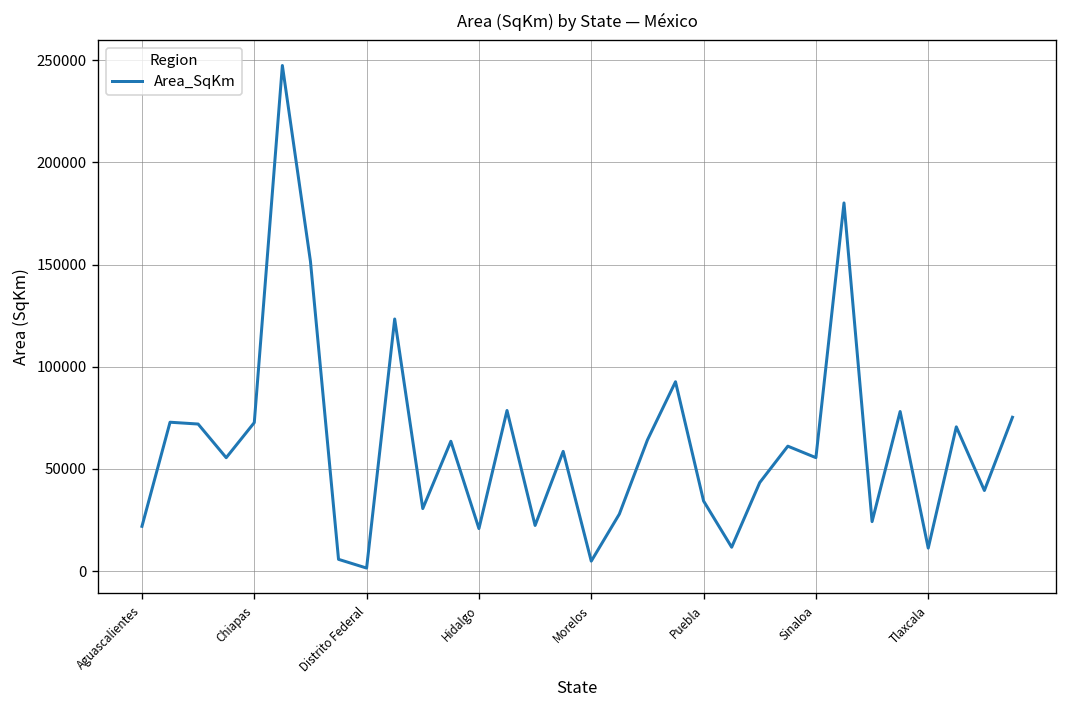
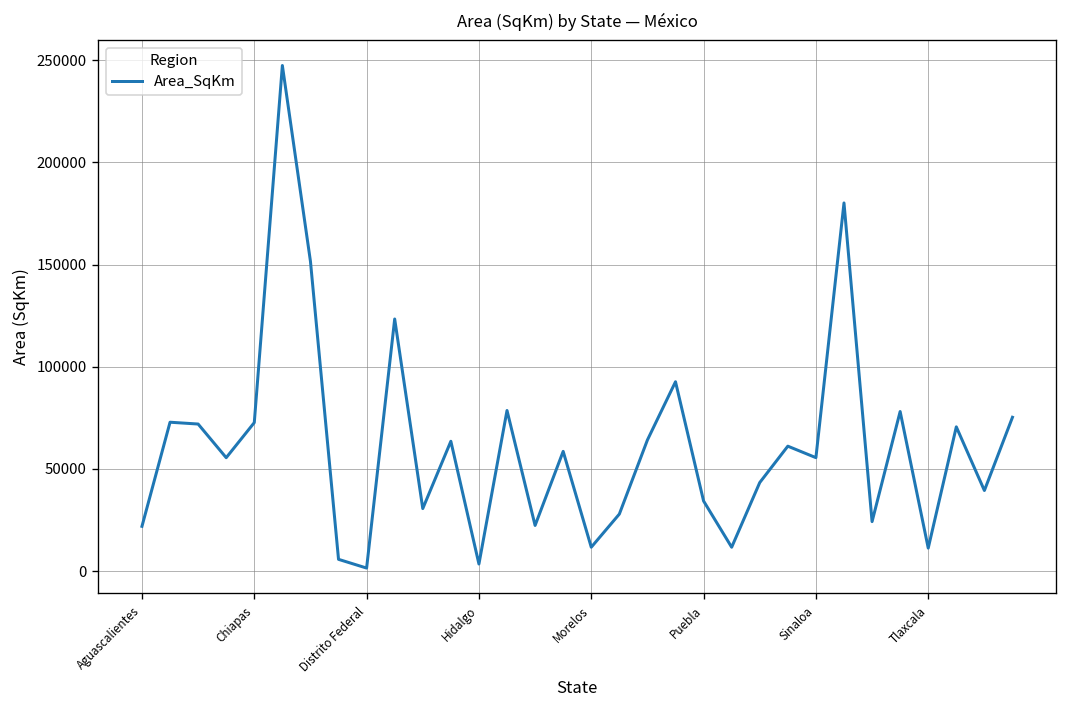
  {
    "Aguascalientes": 22000,
    "Chiapas": 73000,
    "Distrito Federal": 1000,
-   "Hidalgo": 21000,
-   "Morelos": 5000,
+   "Hidalgo": 3000,
+   "Morelos": 12000,
    "Puebla": 34000,
    "Sinaloa": 56000,
    "Tlaxcala": 11000
  }
